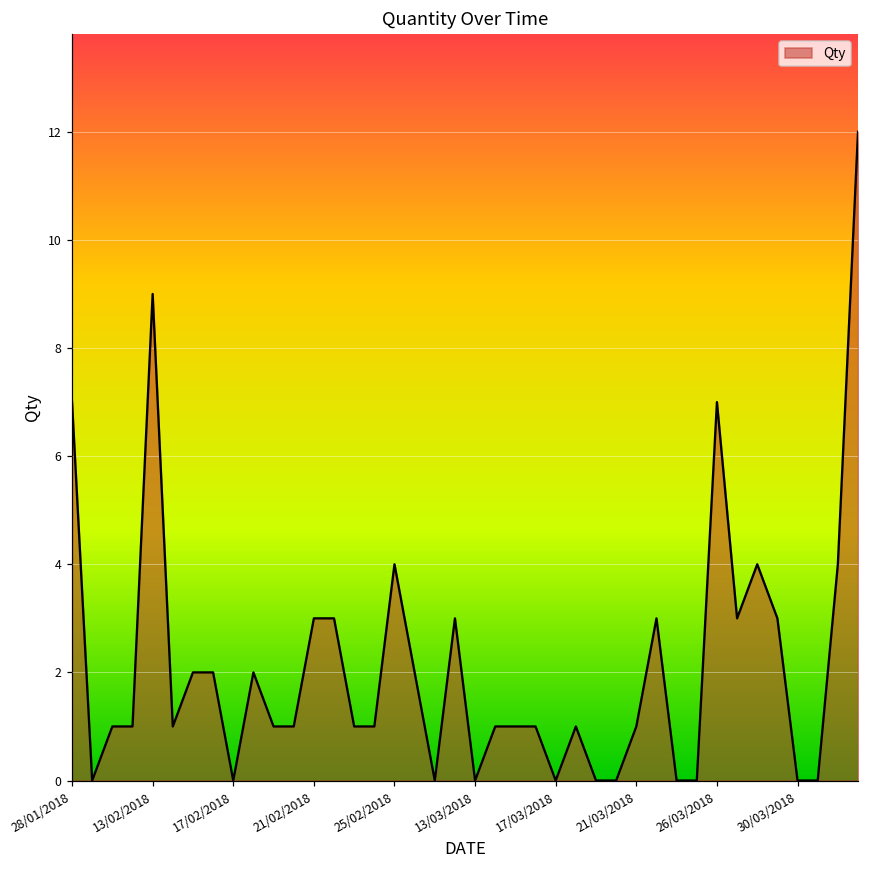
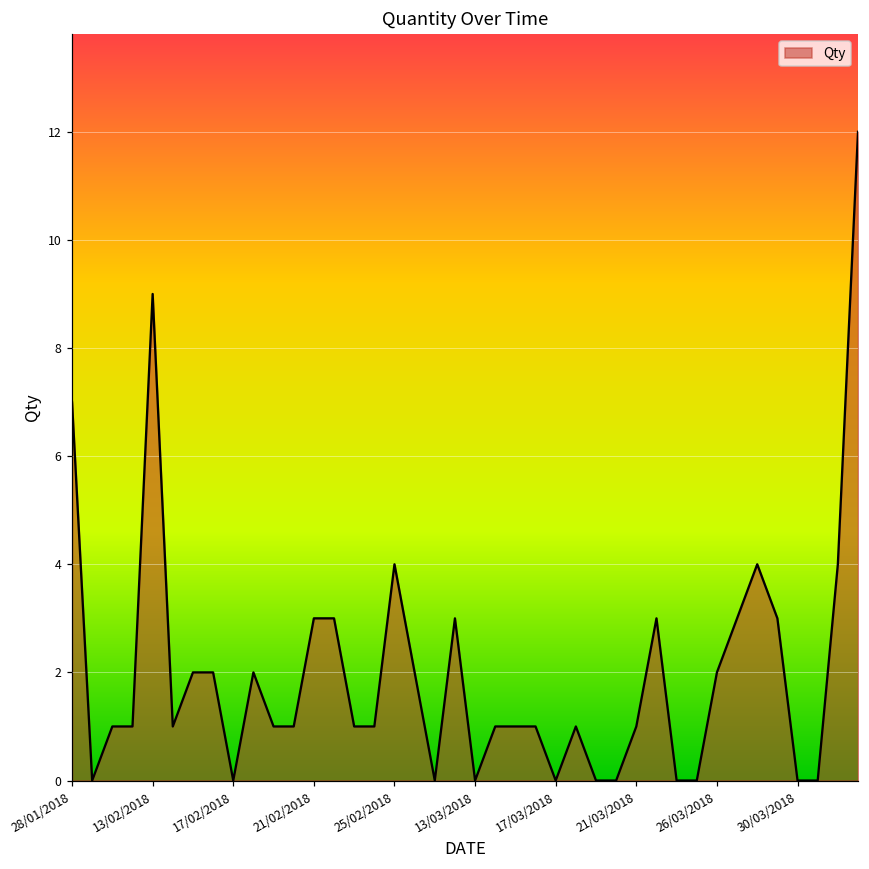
  {
    "28/01/2018": 7,
    "13/02/2018": 9,
    "17/02/2018": 0,
    "21/02/2018": 3,
    "25/02/2018": 4,
    "13/03/2018": 0,
    "17/03/2018": 0,
    "21/03/2018": 1,
-   "26/03/2018": 7,
+   "26/03/2018": 2,
    "30/03/2018": 0
  }
